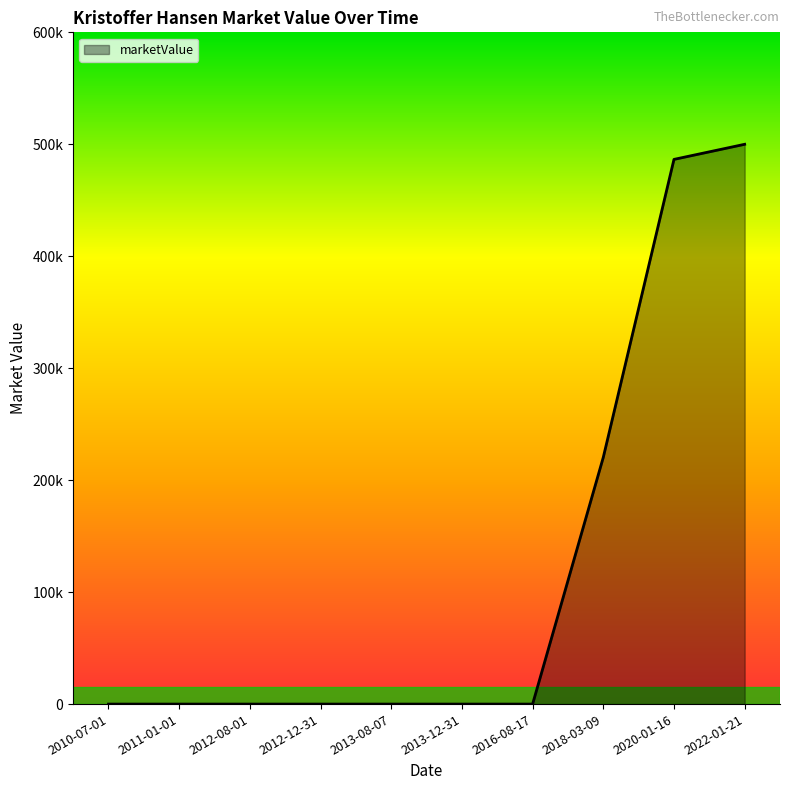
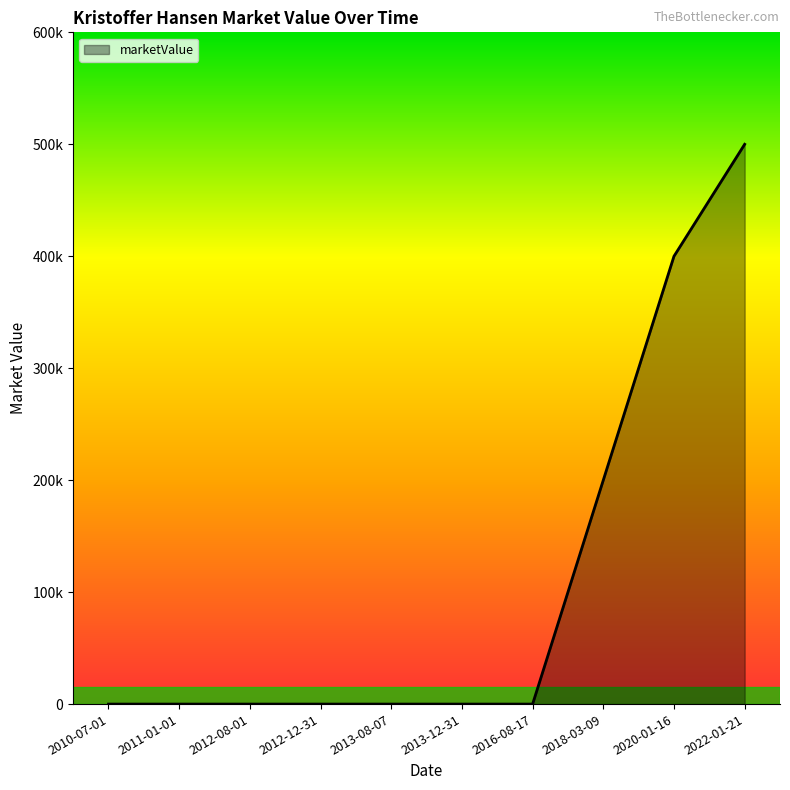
  {
-   "2018-03-09": 220000,
-   "2020-01-16": 487000,
+   "2018-03-09": 200000,
+   "2020-01-16": 400000,
    "2022-01-21": 500000
  }
